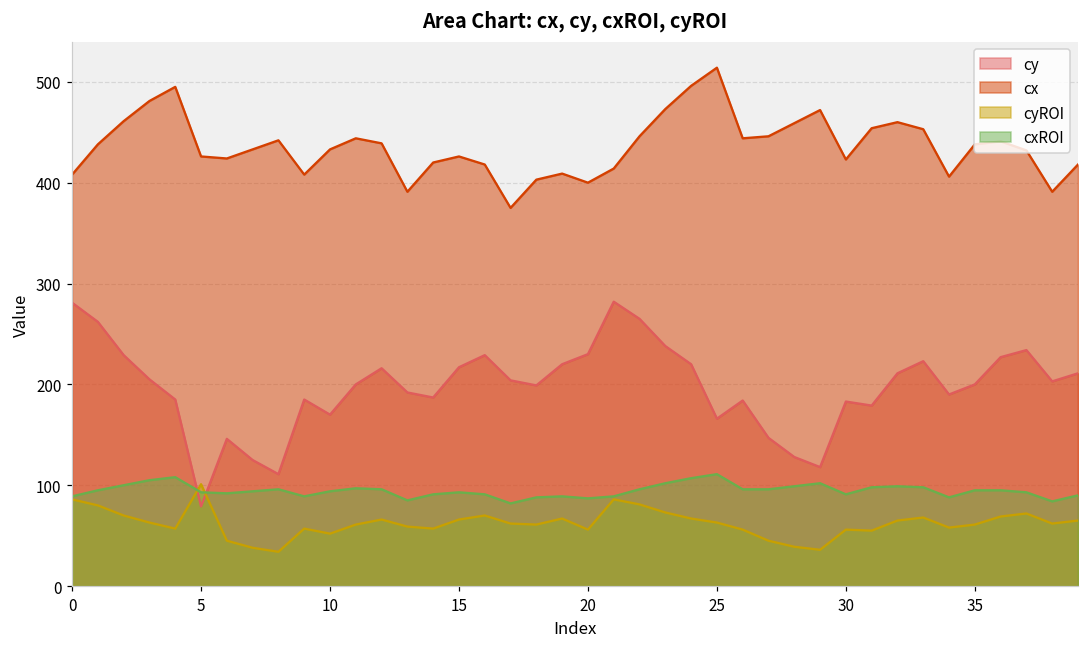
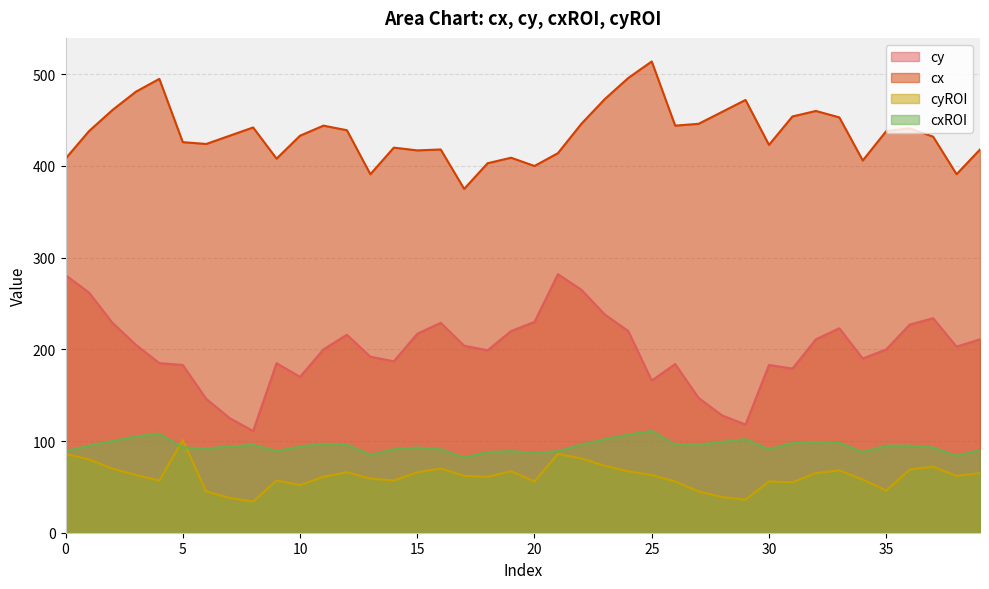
  {
    "cy": {
      "0": 280,
-     "5": 80,
+     "5": 180,
      "10": 170,
      "15": 220,
      "20": 230,
      "25": 170,
      "30": 180,
      "35": 200
    },
    "cx": {
      "0": 410,
      "5": 430,
      "10": 430,
-     "15": 430,
+     "15": 420,
      "20": 400,
      "25": 510,
      "30": 420
    },
    "cyROI": {
      "0": 90,
      "5": 100,
      "10": 50,
      "15": 70,
      "20": 60,
      "25": 60,
      "30": 60,
-     "35": 60
+     "35": 50
    },
    "cxROI": {
      "0": 90,
      "5": 90,
      "10": 90,
      "15": 90,
      "20": 90,
      "25": 110,
      "30": 90,
      "35": 100
    }
  }
